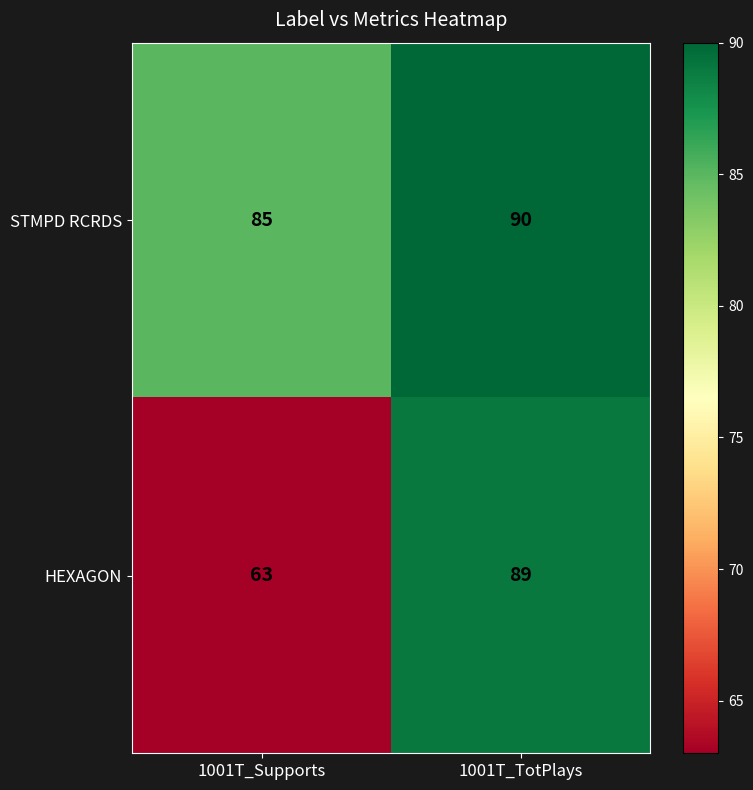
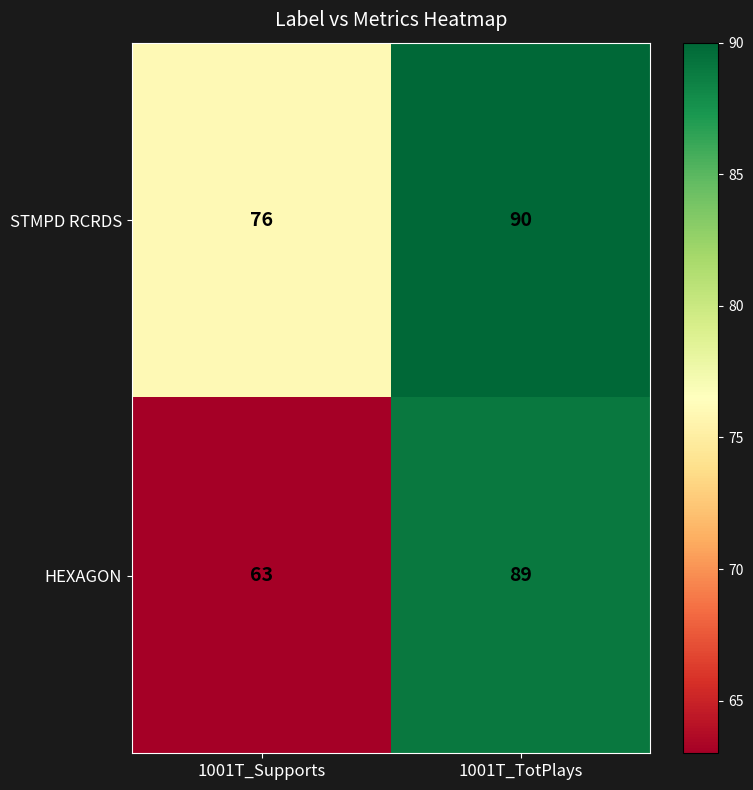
  {
    "STMPD RCRDS": {
-     "1001T_Supports": 85,
+     "1001T_Supports": 76,
      "1001T_TotPlays": 90
    },
    "HEXAGON": {
      "1001T_Supports": 63,
      "1001T_TotPlays": 89
    }
  }
